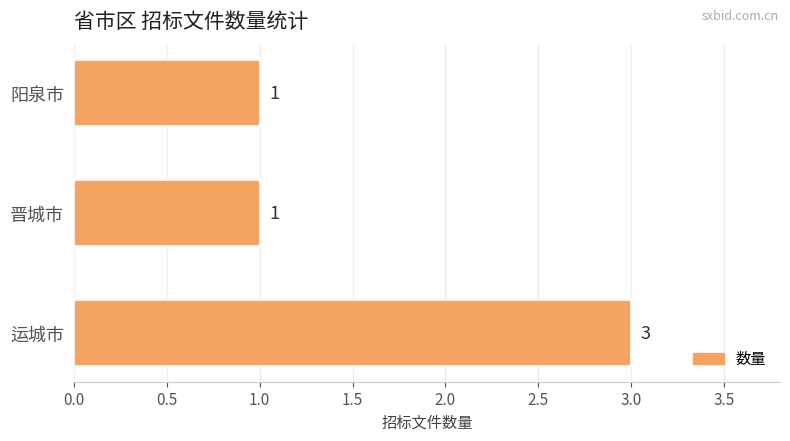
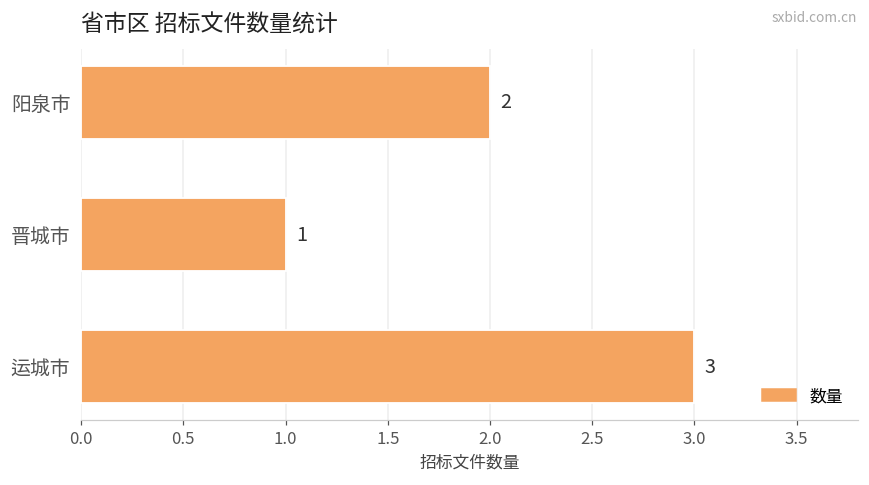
  {
-   "阳泉市": 1,
+   "阳泉市": 2,
    "晋城市": 1,
    "运城市": 3
  }
